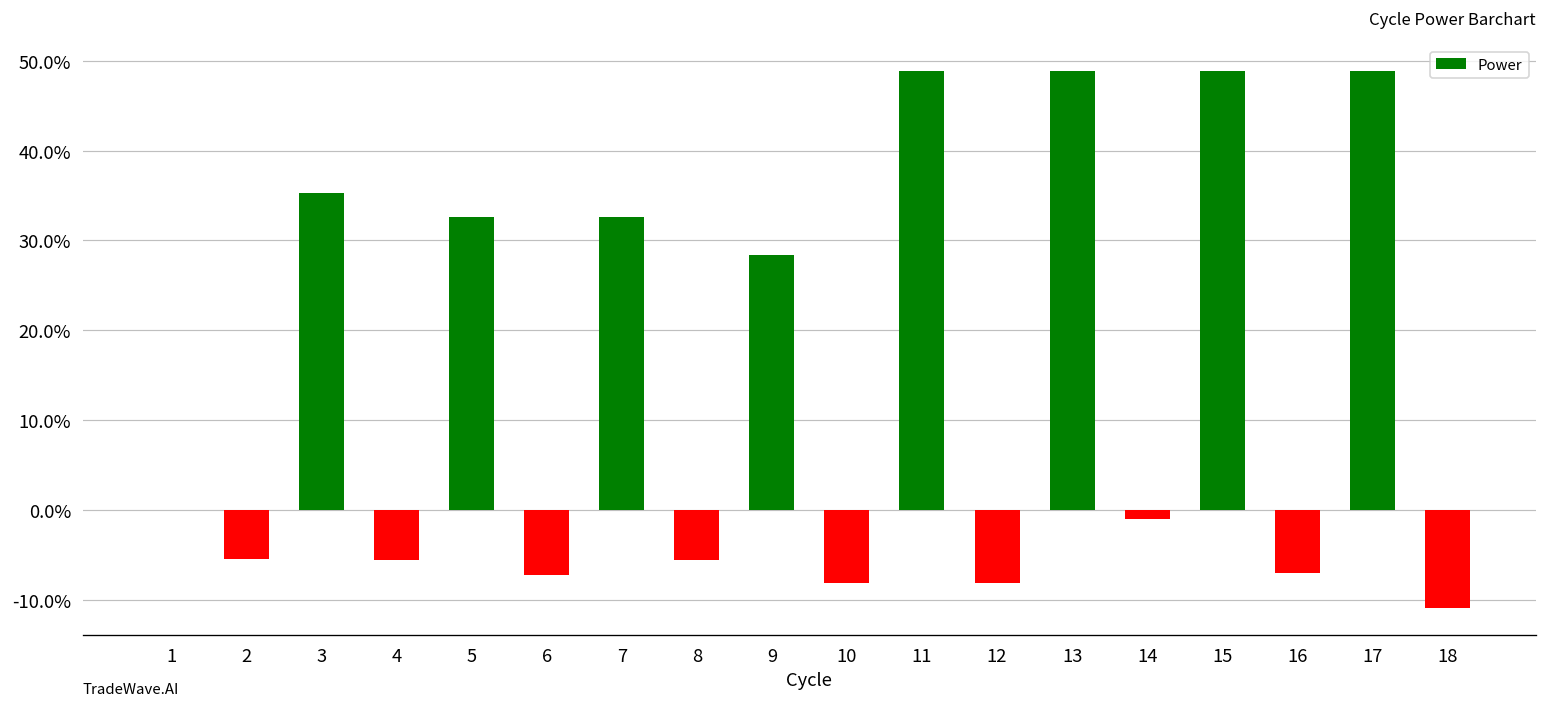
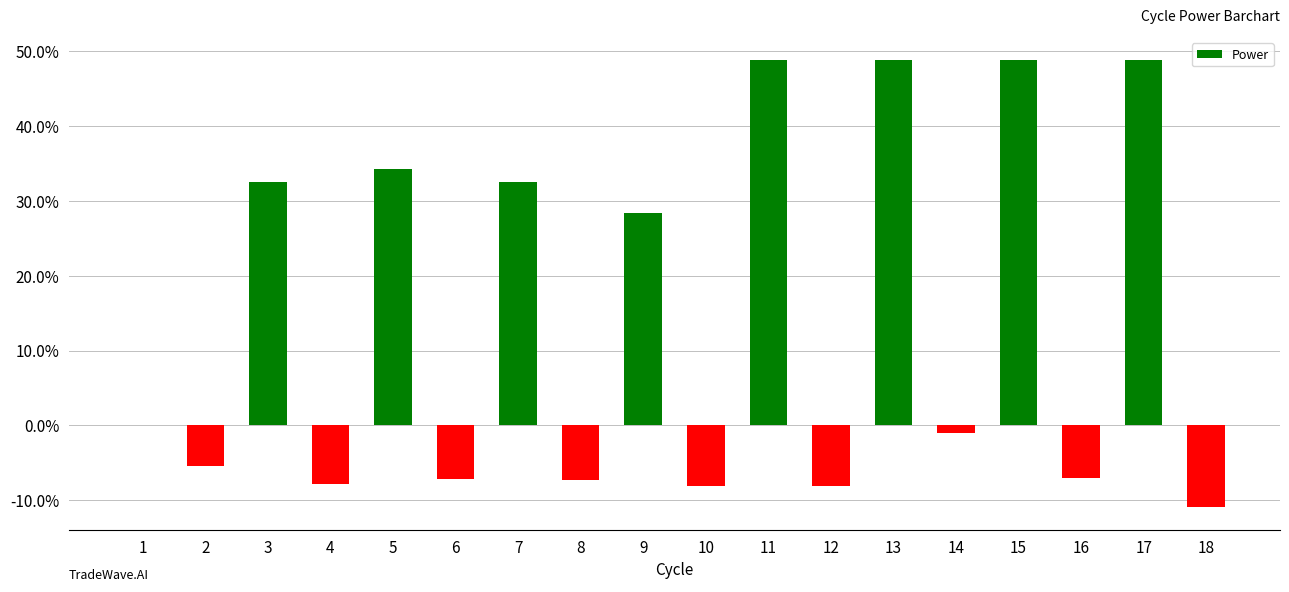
  {
    "1": "0%",
    "2": "-5%",
-   "3": "35%",
-   "4": "-6%",
-   "5": "33%",
+   "3": "33%",
+   "4": "-8%",
+   "5": "34%",
    "6": "-7%",
    "7": "33%",
-   "8": "-6%",
+   "8": "-7%",
    "9": "28%",
    "10": "-8%",
    "11": "49%",
    "12": "-8%",
    "13": "49%",
    "14": "-1%",
    "15": "49%",
    "16": "-7%",
    "17": "49%",
    "18": "-11%"
  }
